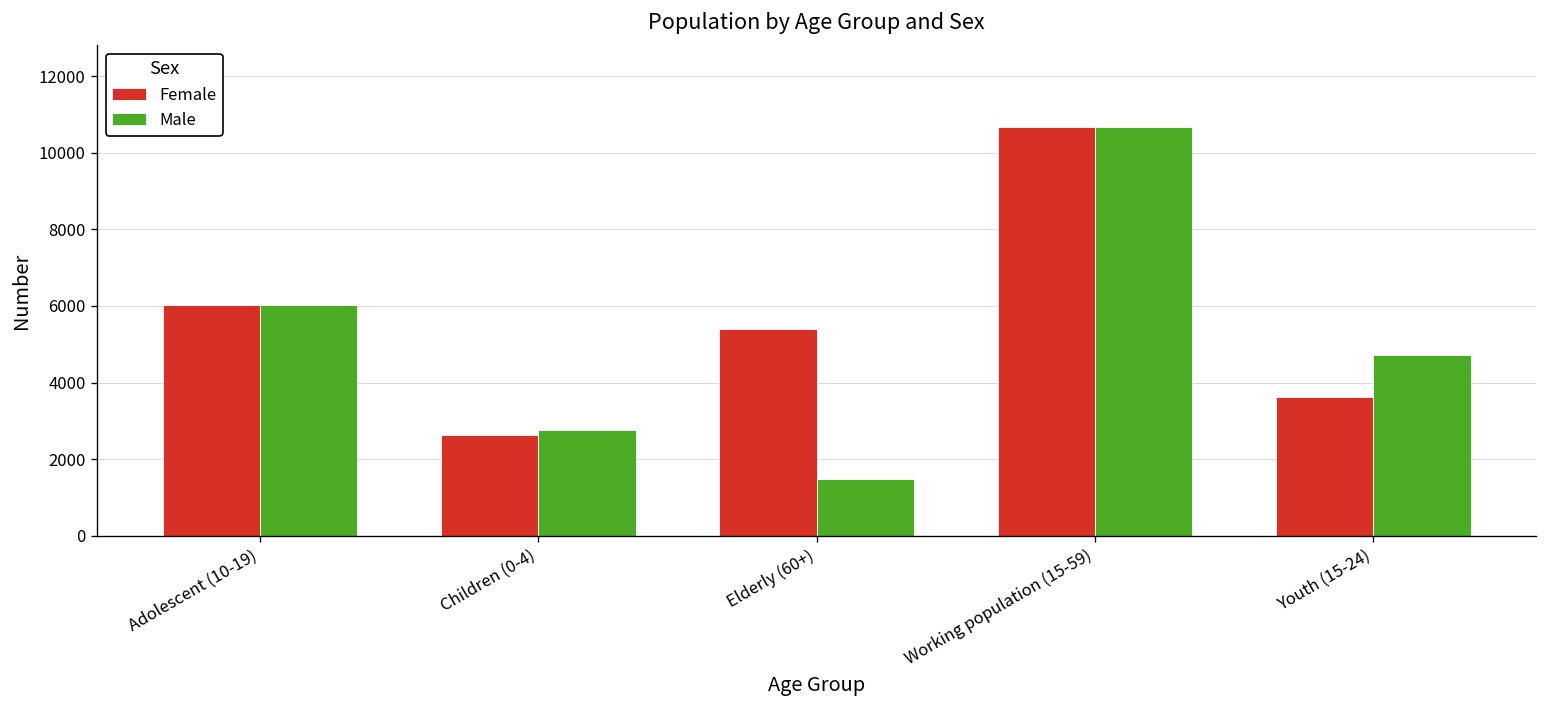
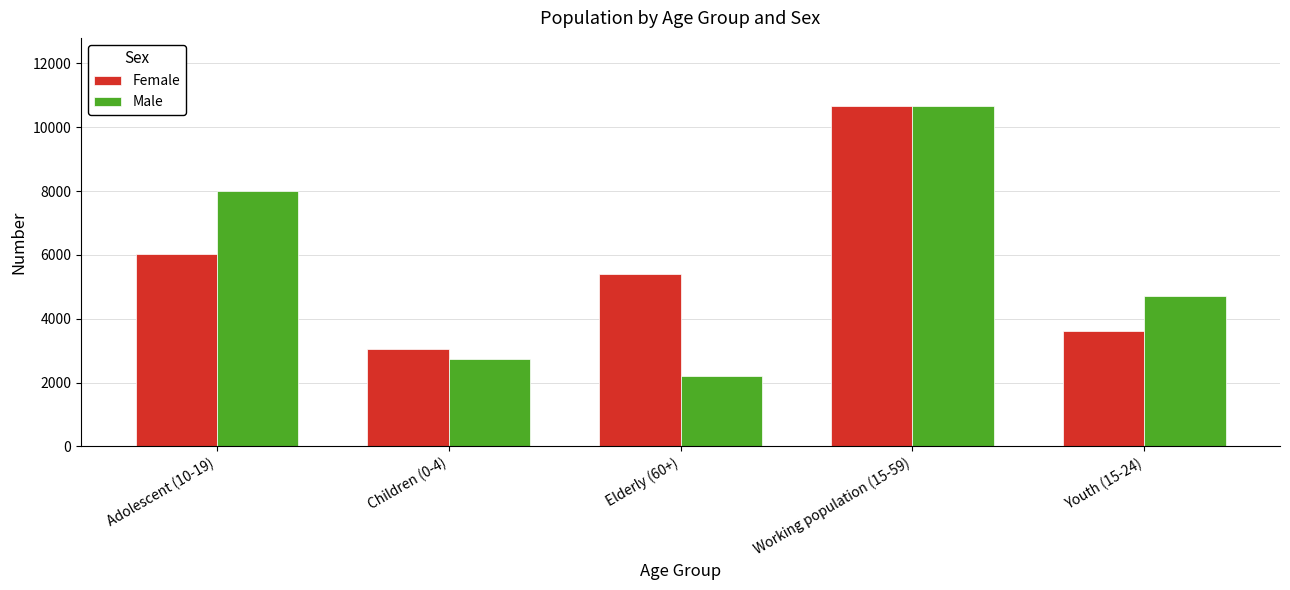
  {
    "Female": {
      "Adolescent (10-19)": 6000,
-     "Children (0-4)": 2600,
+     "Children (0-4)": 3100,
      "Elderly (60+)": 5400,
      "Working population (15-59)": 10700,
      "Youth (15-24)": 3600
    },
    "Male": {
-     "Adolescent (10-19)": 6000,
+     "Adolescent (10-19)": 8000,
      "Children (0-4)": 2800,
-     "Elderly (60+)": 1500,
+     "Elderly (60+)": 2200,
      "Working population (15-59)": 10700,
      "Youth (15-24)": 4700
    }
  }
